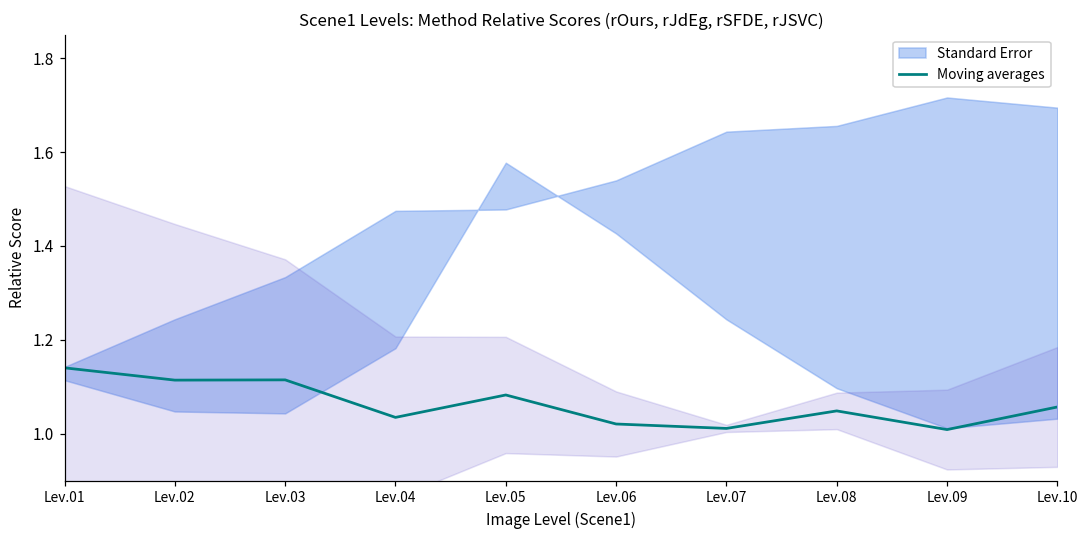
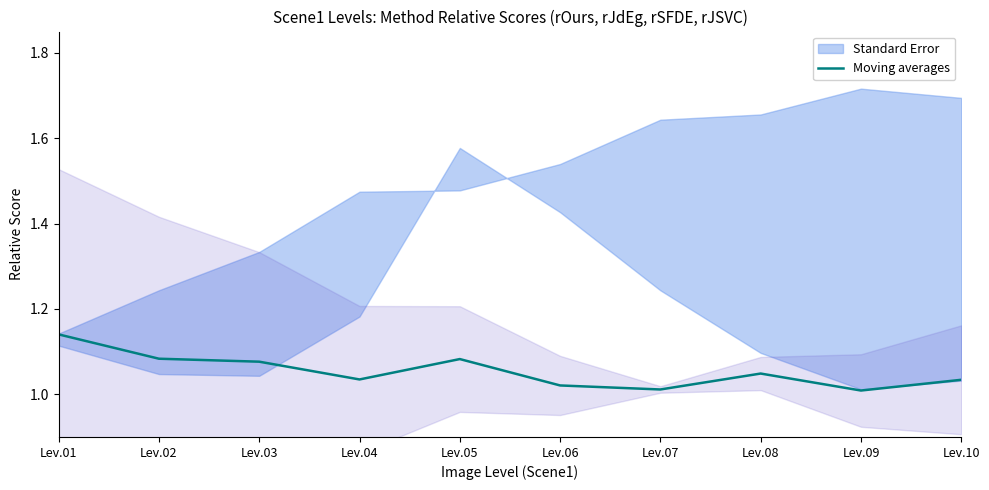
  {
    "Moving averages": {
-     "Lev.02": 1.11,
-     "Lev.03": 1.11,
+     "Lev.02": 1.08,
+     "Lev.03": 1.08,
      "Lev.04": 1.03,
      "Lev.05": 1.08,
      "Lev.06": 1.02,
      "Lev.07": 1.01,
      "Lev.08": 1.05,
      "Lev.09": 1.01,
-     "Lev.10": 1.06
+     "Lev.10": 1.03
    }
  }
